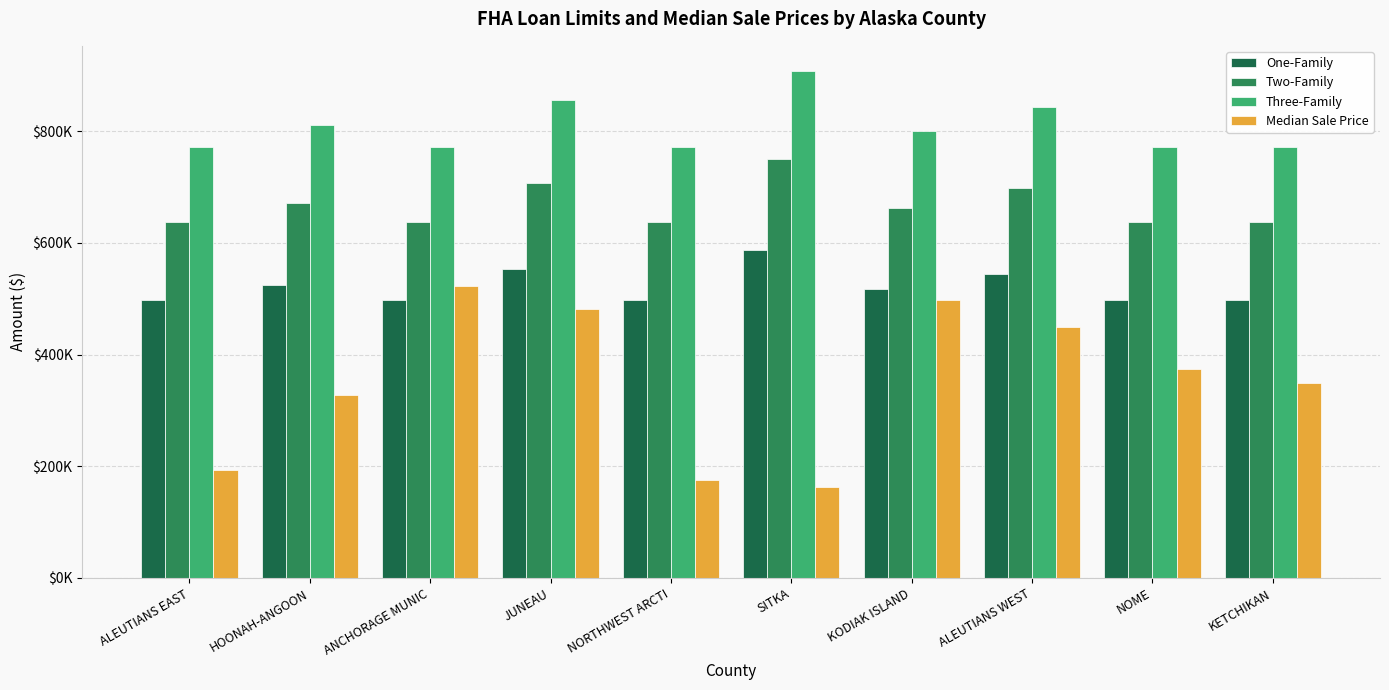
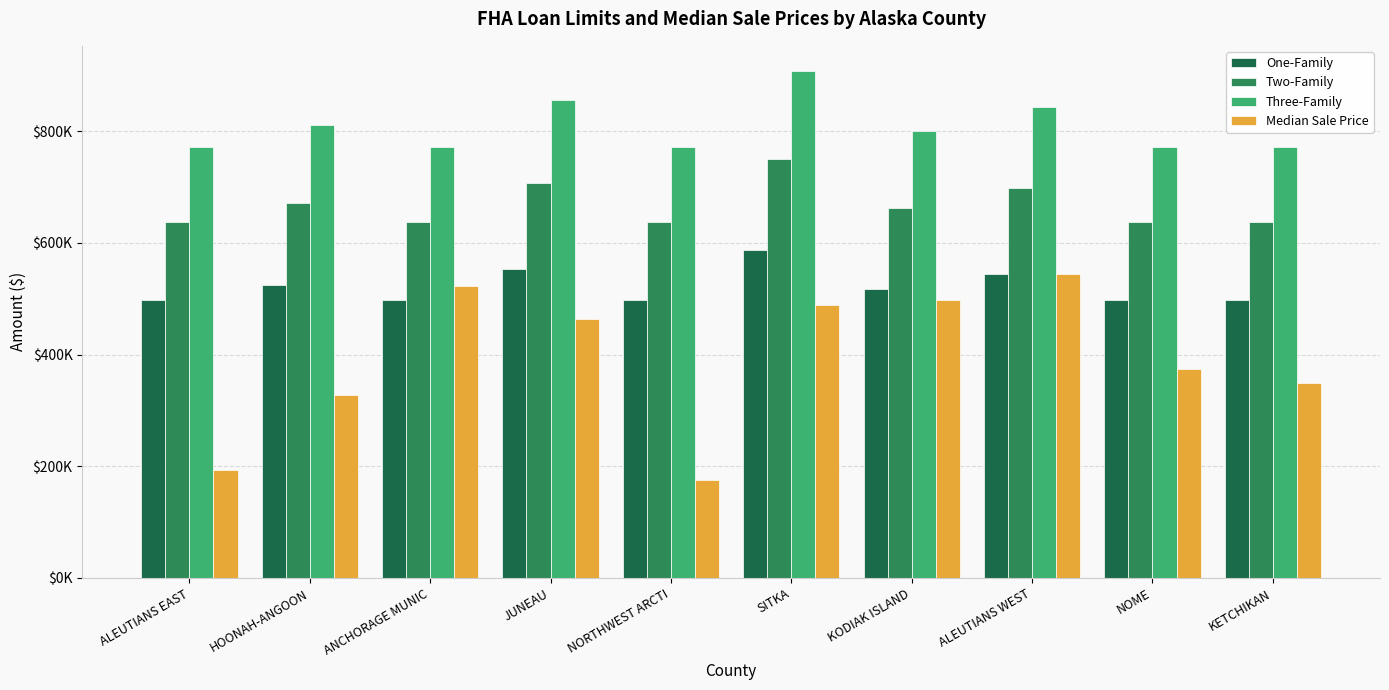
  {
    "Median Sale Price": {
      "ALEUTIANS EAST": "$190000",
      "HOONAH-ANGOON": "$330000",
      "ANCHORAGE MUNIC": "$520000",
-     "JUNEAU": "$480000",
+     "JUNEAU": "$460000",
      "NORTHWEST ARCTI": "$180000",
-     "SITKA": "$160000",
+     "SITKA": "$490000",
      "KODIAK ISLAND": "$500000",
-     "ALEUTIANS WEST": "$450000",
+     "ALEUTIANS WEST": "$540000",
      "NOME": "$380000",
      "KETCHIKAN": "$350000"
    }
  }
